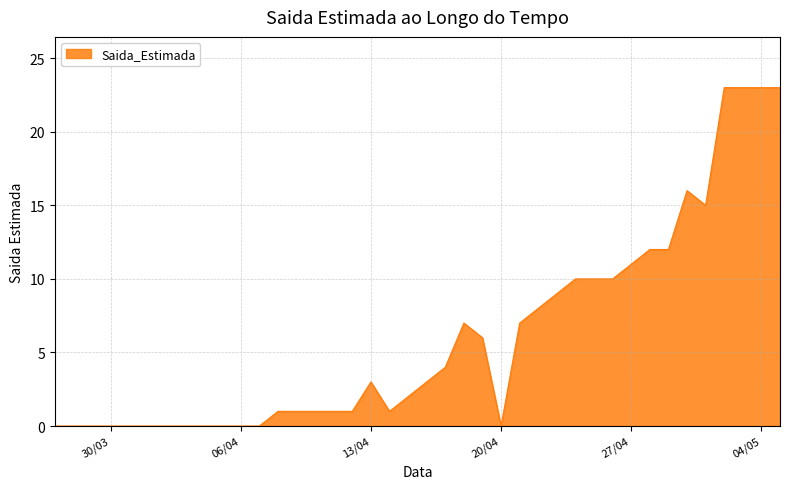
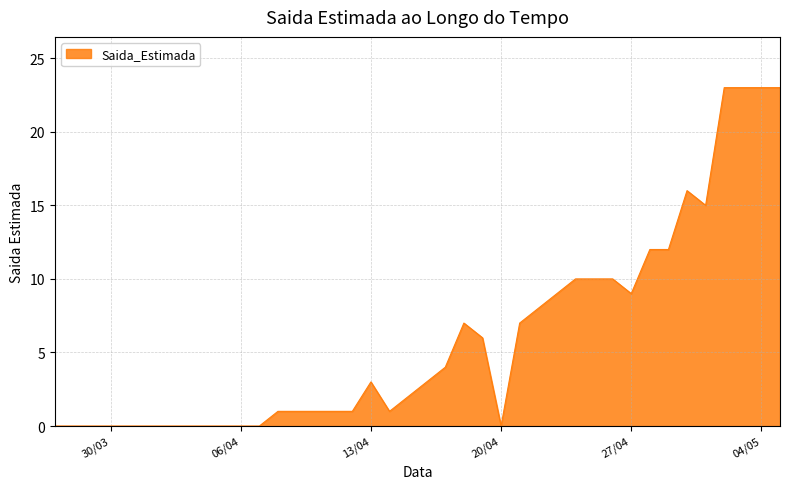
  {
    "30/03": 0,
    "06/04": 0,
    "13/04": 3,
    "20/04": 0,
-   "27/04": 11,
+   "27/04": 9,
    "04/05": 23
  }
